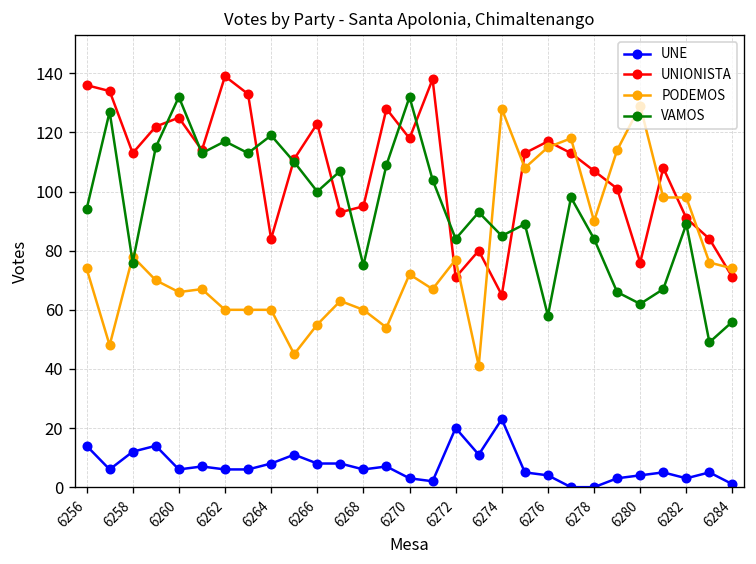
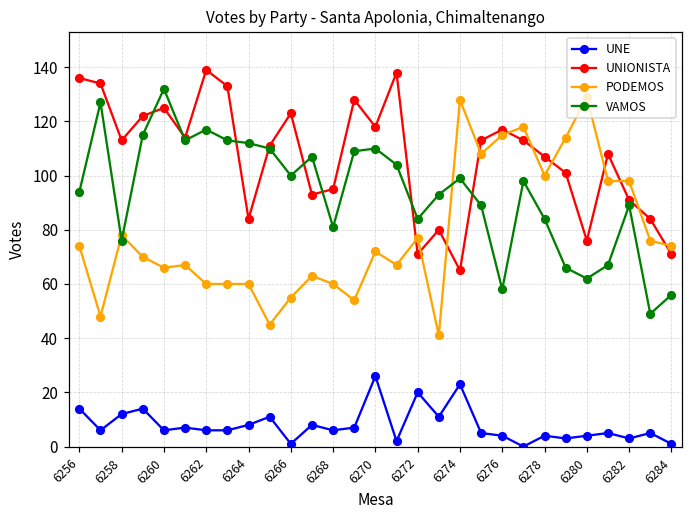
  {
    "UNE": {
      "6256": 14,
      "6258": 12,
      "6260": 6,
      "6262": 6,
      "6264": 8,
-     "6266": 8,
+     "6266": 1,
      "6268": 6,
-     "6270": 3,
+     "6270": 26,
      "6272": 20,
      "6274": 23,
      "6276": 4,
-     "6278": 0,
+     "6278": 4,
      "6280": 4,
      "6282": 3,
      "6284": 1
    },
    "UNIONISTA": {
      "6256": 136,
      "6258": 113,
      "6260": 125,
      "6262": 139,
      "6264": 84,
      "6266": 123,
      "6268": 95,
      "6270": 118,
      "6272": 71,
      "6274": 65,
      "6276": 117,
      "6278": 107,
      "6280": 76,
      "6282": 91,
      "6284": 71
    },
    "PODEMOS": {
      "6256": 74,
      "6258": 78,
      "6260": 66,
      "6262": 60,
      "6264": 60,
      "6266": 55,
      "6268": 60,
      "6270": 72,
      "6272": 77,
      "6274": 128,
      "6276": 115,
-     "6278": 90,
+     "6278": 100,
      "6282": 98,
      "6284": 74
    },
    "VAMOS": {
      "6256": 94,
      "6258": 76,
      "6260": 132,
      "6262": 117,
-     "6264": 119,
+     "6264": 112,
      "6266": 100,
-     "6268": 75,
-     "6270": 132,
+     "6268": 81,
+     "6270": 110,
      "6272": 84,
-     "6274": 85,
+     "6274": 99,
      "6276": 58,
      "6278": 84,
      "6280": 62,
      "6282": 89,
      "6284": 56
    }
  }
